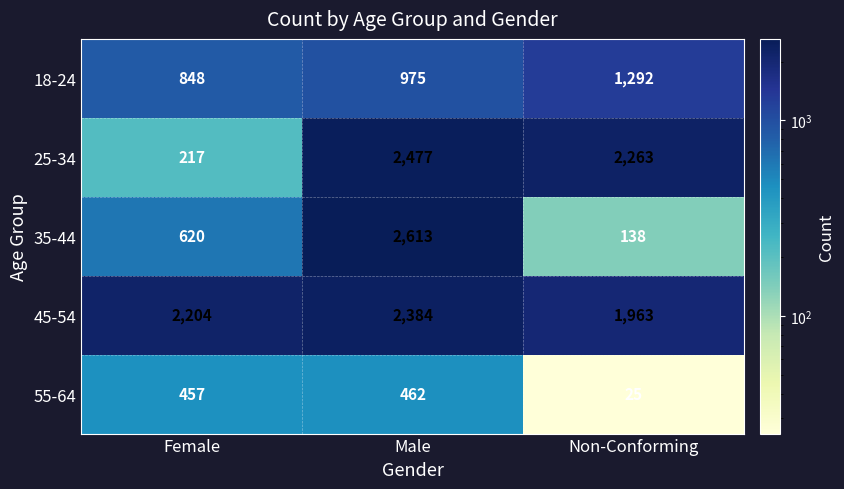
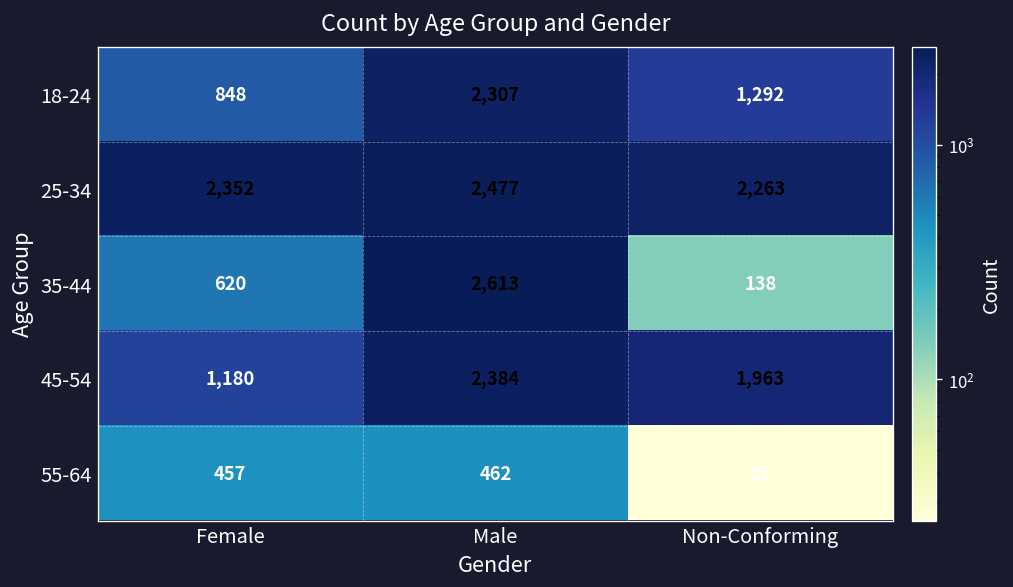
  {
    "18-24": {
      "Female": "848",
-     "Male": "975",
+     "Male": "2,307",
      "Non-Conforming": "1,292"
    },
    "25-34": {
-     "Female": "217",
+     "Female": "2,352",
      "Male": "2,477",
      "Non-Conforming": "2,263"
    },
    "35-44": {
      "Female": "620",
      "Male": "2,613",
      "Non-Conforming": "138"
    },
    "45-54": {
-     "Female": "2,204",
+     "Female": "1,180",
      "Male": "2,384",
      "Non-Conforming": "1,963"
    },
    "55-64": {
      "Female": "457",
      "Male": "462"
    }
  }
